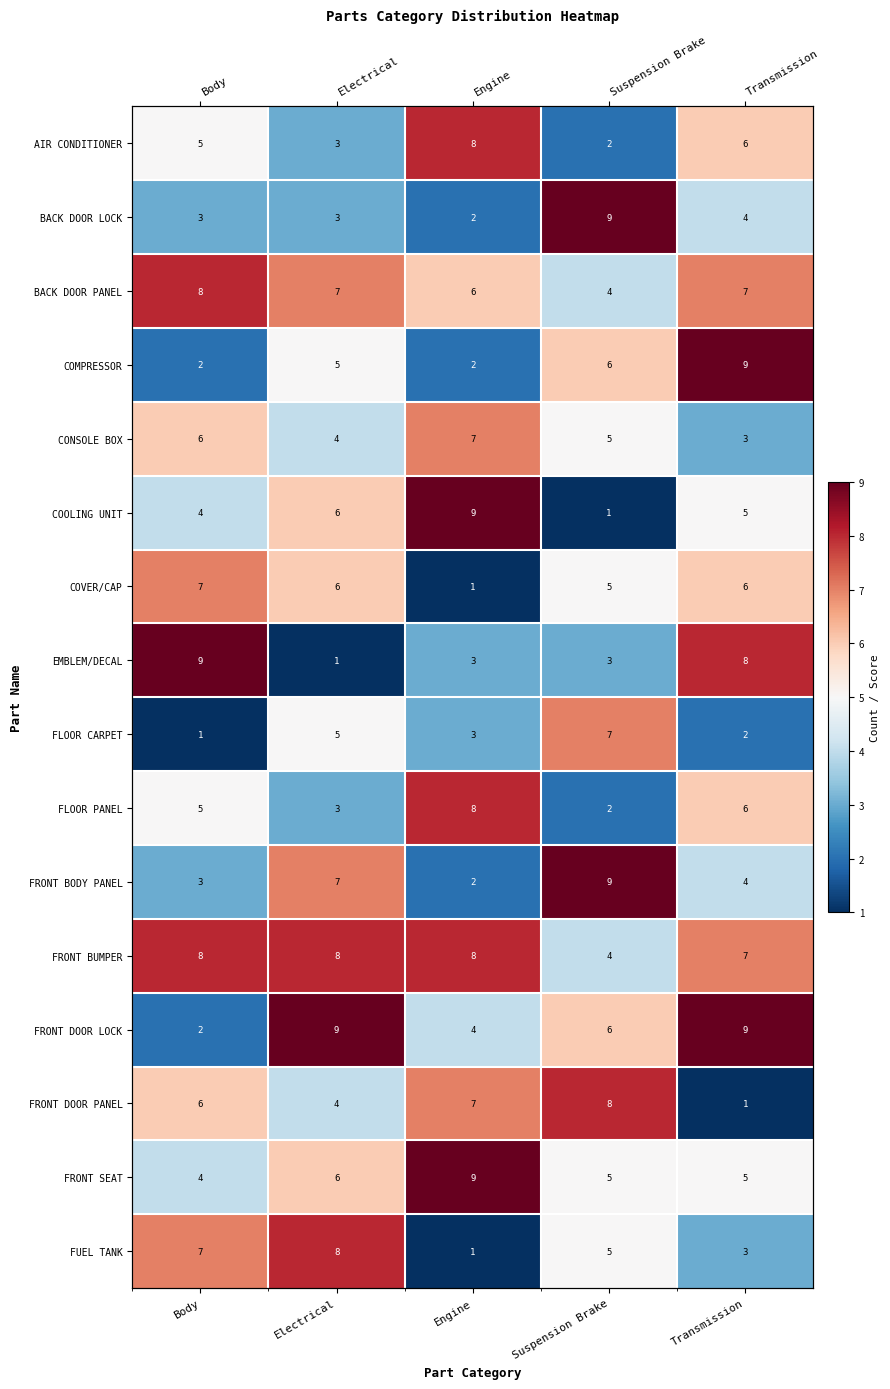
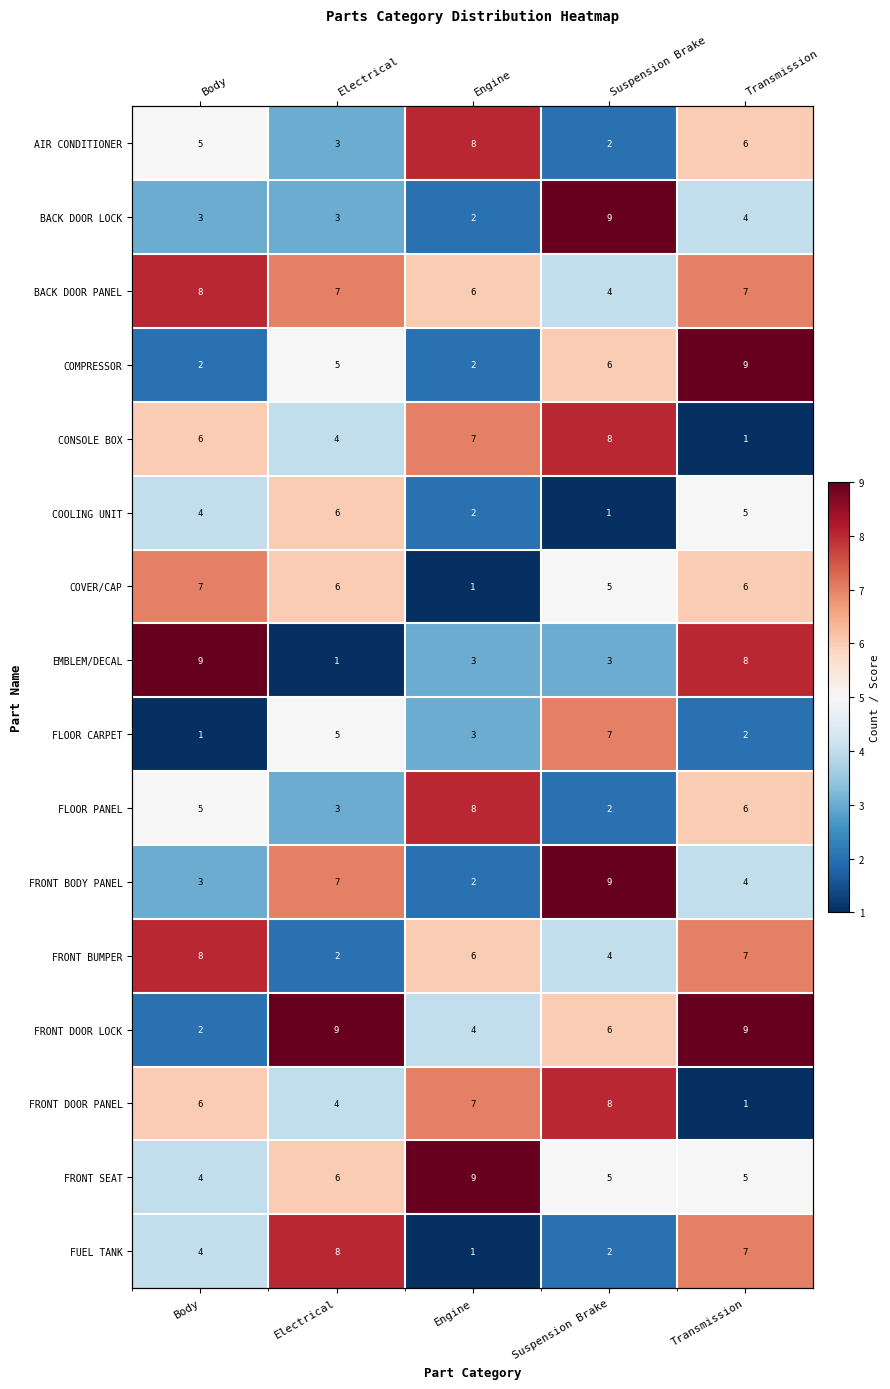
  {
    "AIR CONDITIONER": {
      "Body": 5,
      "Electrical": 3,
      "Engine": 8,
      "Suspension Brake": 2,
      "Transmission": 6
    },
    "BACK DOOR LOCK": {
      "Body": 3,
      "Electrical": 3,
      "Engine": 2,
      "Suspension Brake": 9,
      "Transmission": 4
    },
    "BACK DOOR PANEL": {
      "Body": 8,
      "Electrical": 7,
      "Engine": 6,
      "Suspension Brake": 4,
      "Transmission": 7
    },
    "COMPRESSOR": {
      "Body": 2,
      "Electrical": 5,
      "Engine": 2,
      "Suspension Brake": 6,
      "Transmission": 9
    },
    "CONSOLE BOX": {
      "Body": 6,
      "Electrical": 4,
      "Engine": 7,
-     "Suspension Brake": 5,
-     "Transmission": 3
+     "Suspension Brake": 8,
+     "Transmission": 1
    },
    "COOLING UNIT": {
      "Body": 4,
      "Electrical": 6,
-     "Engine": 9,
+     "Engine": 2,
      "Suspension Brake": 1,
      "Transmission": 5
    },
    "COVER/CAP": {
      "Body": 7,
      "Electrical": 6,
      "Engine": 1,
      "Suspension Brake": 5,
      "Transmission": 6
    },
    "EMBLEM/DECAL": {
      "Body": 9,
      "Electrical": 1,
      "Engine": 3,
      "Suspension Brake": 3,
      "Transmission": 8
    },
    "FLOOR CARPET": {
      "Body": 1,
      "Electrical": 5,
      "Engine": 3,
      "Suspension Brake": 7,
      "Transmission": 2
    },
    "FLOOR PANEL": {
      "Body": 5,
      "Electrical": 3,
      "Engine": 8,
      "Suspension Brake": 2,
      "Transmission": 6
    },
    "FRONT BODY PANEL": {
      "Body": 3,
      "Electrical": 7,
      "Engine": 2,
      "Suspension Brake": 9,
      "Transmission": 4
    },
    "FRONT BUMPER": {
      "Body": 8,
-     "Electrical": 8,
-     "Engine": 8,
+     "Electrical": 2,
+     "Engine": 6,
      "Suspension Brake": 4,
      "Transmission": 7
    },
    "FRONT DOOR LOCK": {
      "Body": 2,
      "Electrical": 9,
      "Engine": 4,
      "Suspension Brake": 6,
      "Transmission": 9
    },
    "FRONT DOOR PANEL": {
      "Body": 6,
      "Electrical": 4,
      "Engine": 7,
      "Suspension Brake": 8,
      "Transmission": 1
    },
    "FRONT SEAT": {
      "Body": 4,
      "Electrical": 6,
      "Engine": 9,
      "Suspension Brake": 5,
      "Transmission": 5
    },
    "FUEL TANK": {
-     "Body": 7,
+     "Body": 4,
      "Electrical": 8,
      "Engine": 1,
-     "Suspension Brake": 5,
-     "Transmission": 3
+     "Suspension Brake": 2,
+     "Transmission": 7
    }
  }
